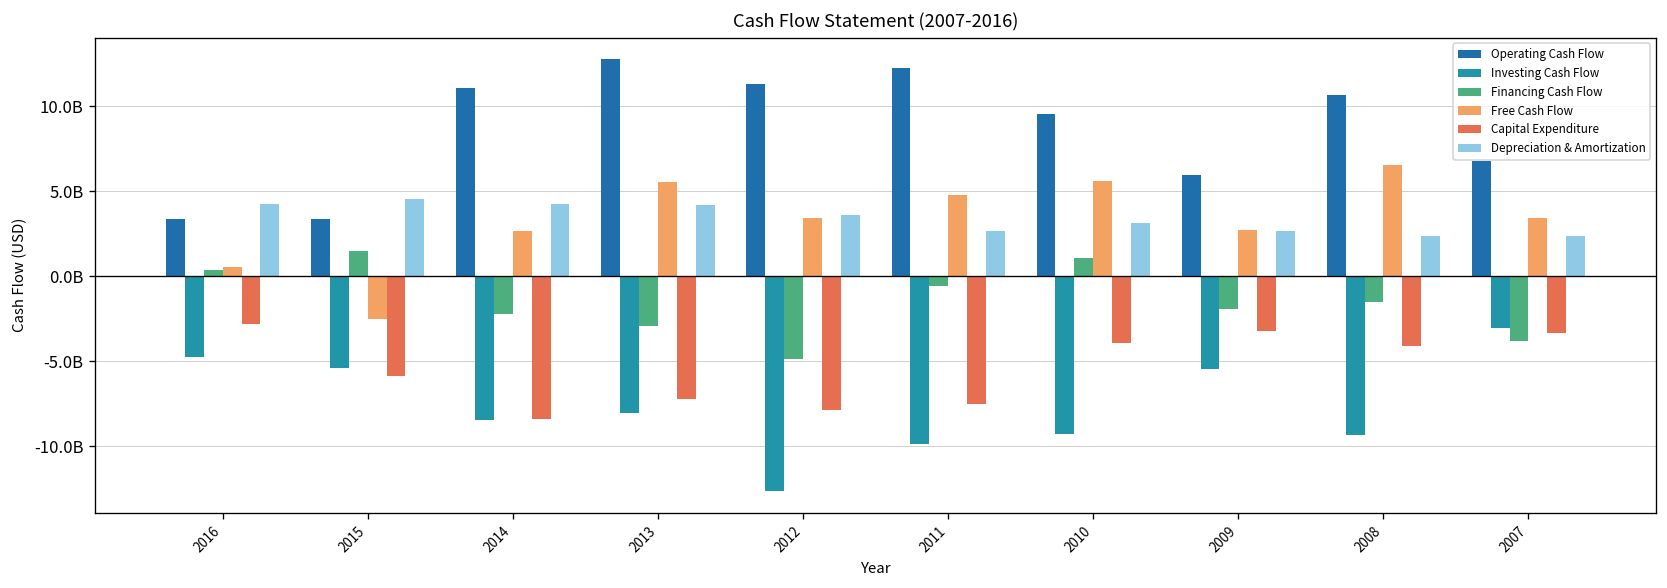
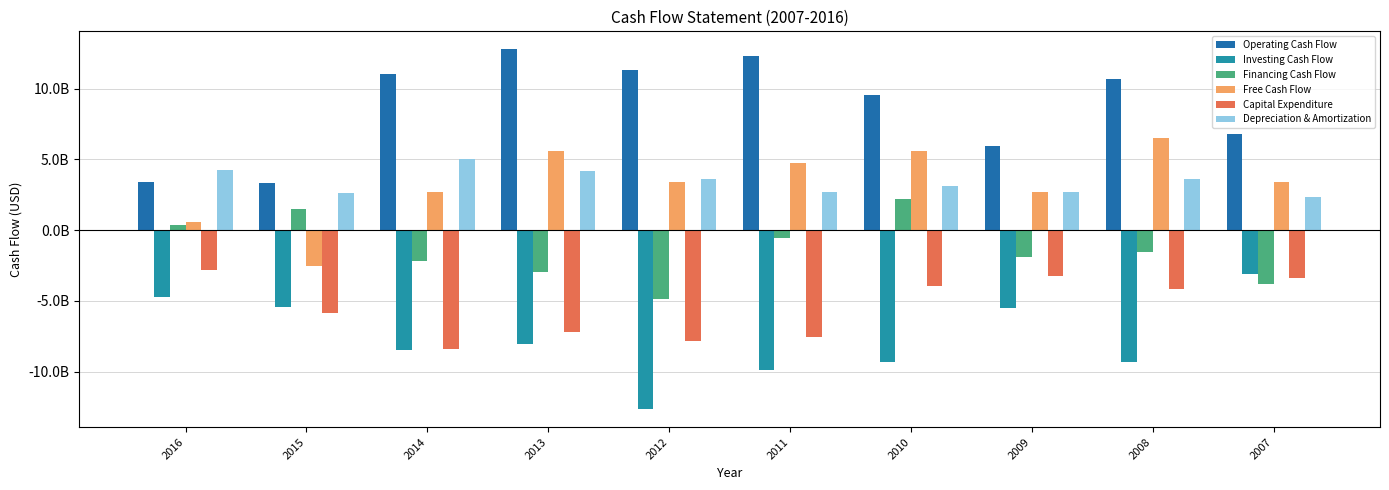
  {
    "Financing Cash Flow": {
      "2016": 400000000,
      "2015": 1500000000,
      "2014": -2200000000,
      "2013": -2900000000,
      "2012": -4800000000,
      "2011": -600000000,
-     "2010": 1100000000,
+     "2010": 2200000000,
      "2009": -1900000000,
      "2008": -1500000000,
      "2007": -3800000000
    },
    "Depreciation & Amortization": {
      "2016": 4300000000,
-     "2015": 4500000000,
-     "2014": 4300000000,
+     "2015": 2600000000,
+     "2014": 5100000000,
      "2013": 4200000000,
      "2012": 3600000000,
      "2011": 2700000000,
      "2010": 3200000000,
      "2009": 2700000000,
-     "2008": 2400000000,
+     "2008": 3600000000,
      "2007": 2400000000
    }
  }
